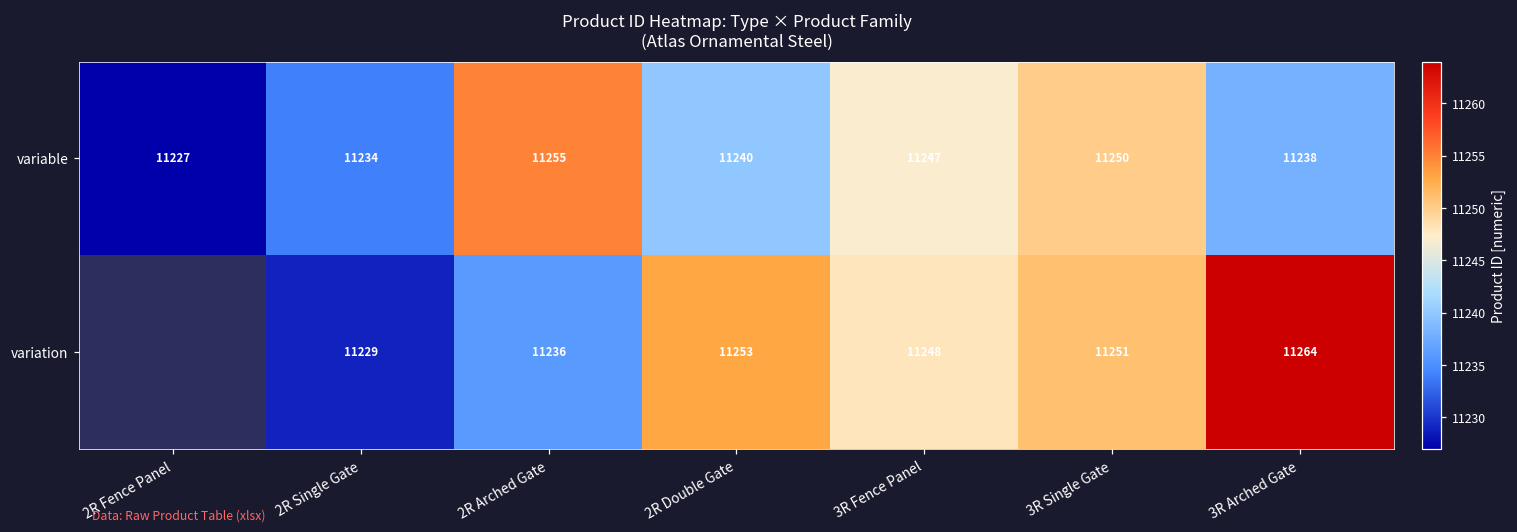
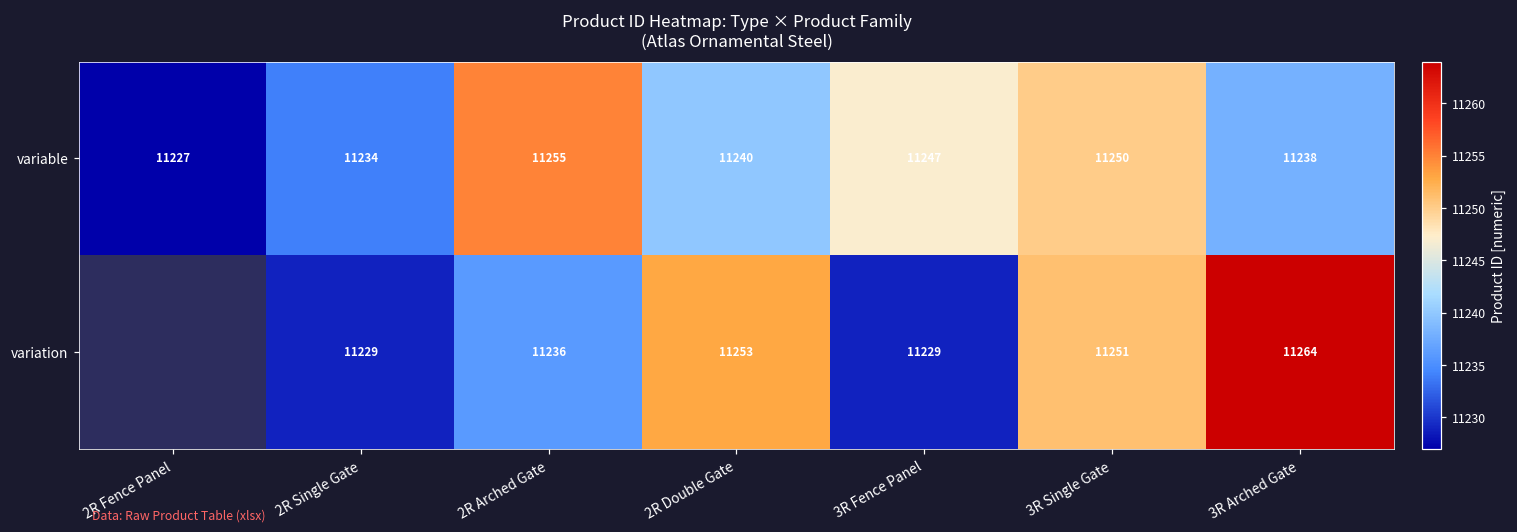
  {
    "variable": {
      "2R Fence Panel": 11227,
      "2R Single Gate": 11234,
      "2R Arched Gate": 11255,
      "2R Double Gate": 11240,
      "3R Fence Panel": 11247,
      "3R Single Gate": 11250,
      "3R Arched Gate": 11238
    },
    "variation": {
      "2R Single Gate": 11229,
      "2R Arched Gate": 11236,
      "2R Double Gate": 11253,
-     "3R Fence Panel": 11248,
+     "3R Fence Panel": 11229,
      "3R Single Gate": 11251,
      "3R Arched Gate": 11264
    }
  }
